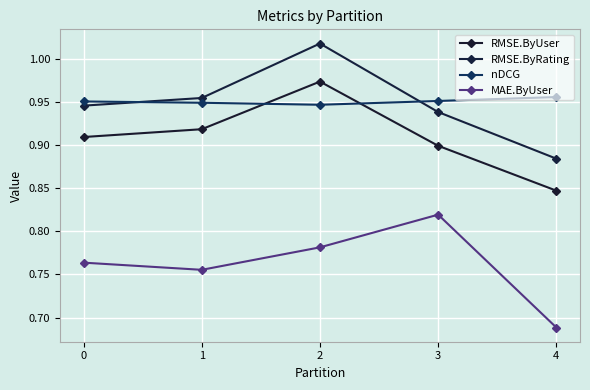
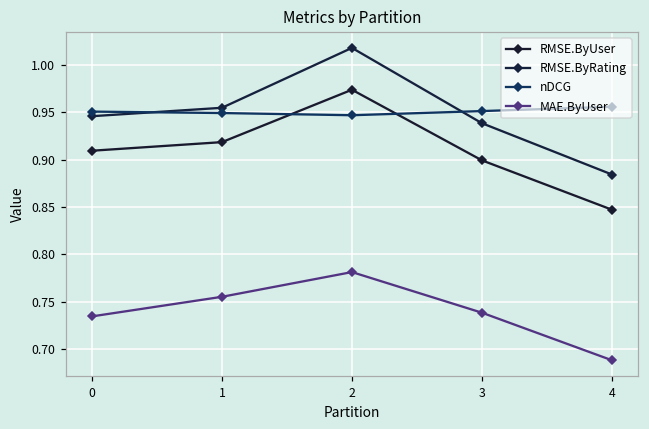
  {
    "MAE.ByUser": {
-     "0": 0.76,
+     "0": 0.73,
      "1": 0.76,
      "2": 0.78,
-     "3": 0.82,
+     "3": 0.74,
      "4": 0.69
    }
  }
